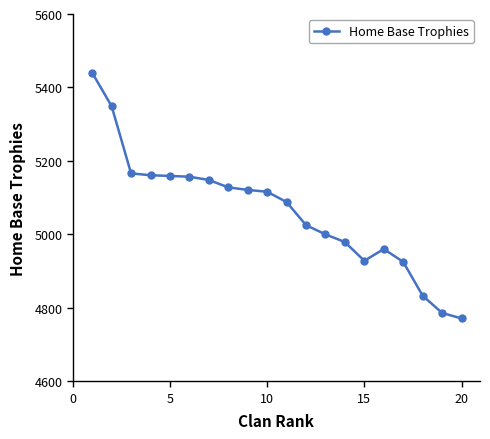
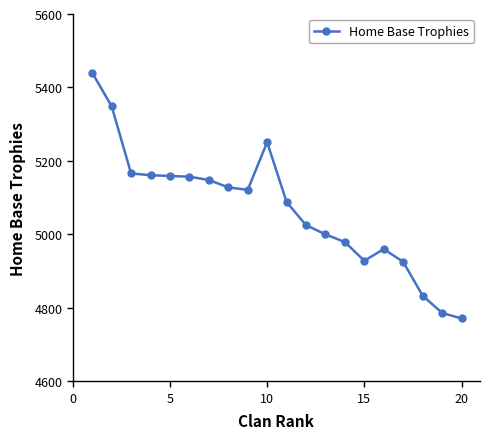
  {
    "5": 5160,
-   "10": 5120,
+   "10": 5250,
    "15": 4930,
    "20": 4770
  }
